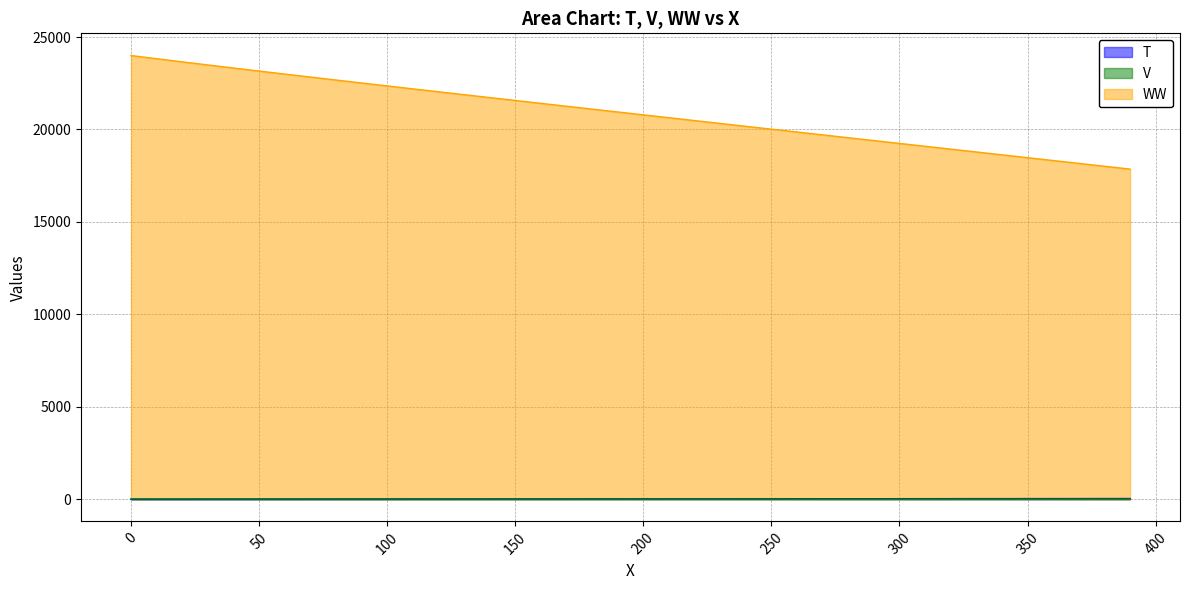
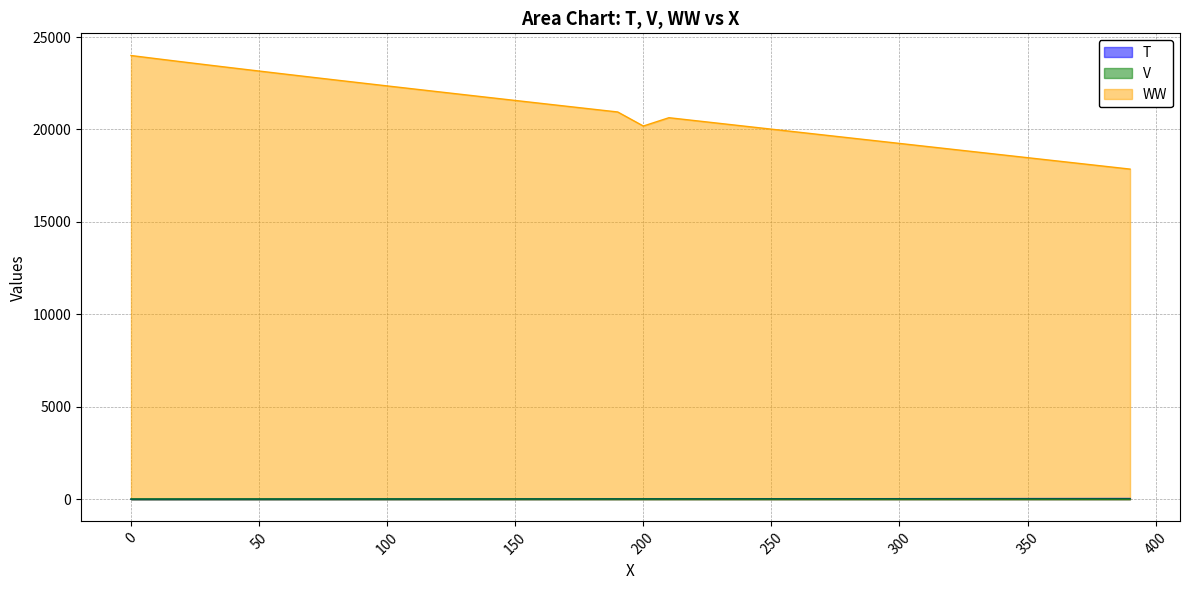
  {
    "WW": {
      "0": 24000,
      "50": 23200,
      "100": 22400,
      "150": 21600,
-     "200": 20800,
+     "200": 20200,
      "250": 20000,
      "300": 19200,
      "350": 18500
    }
  }
